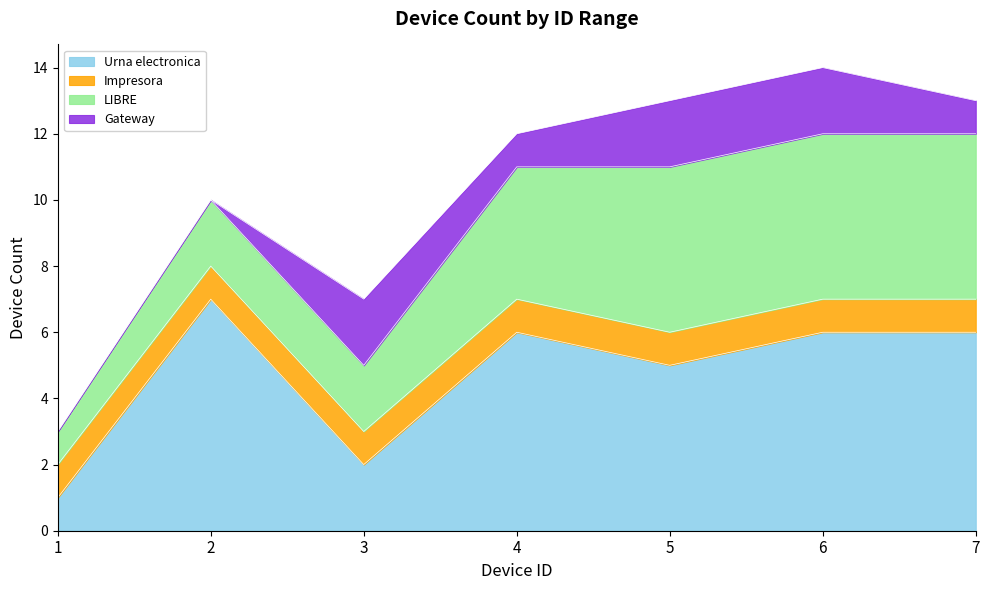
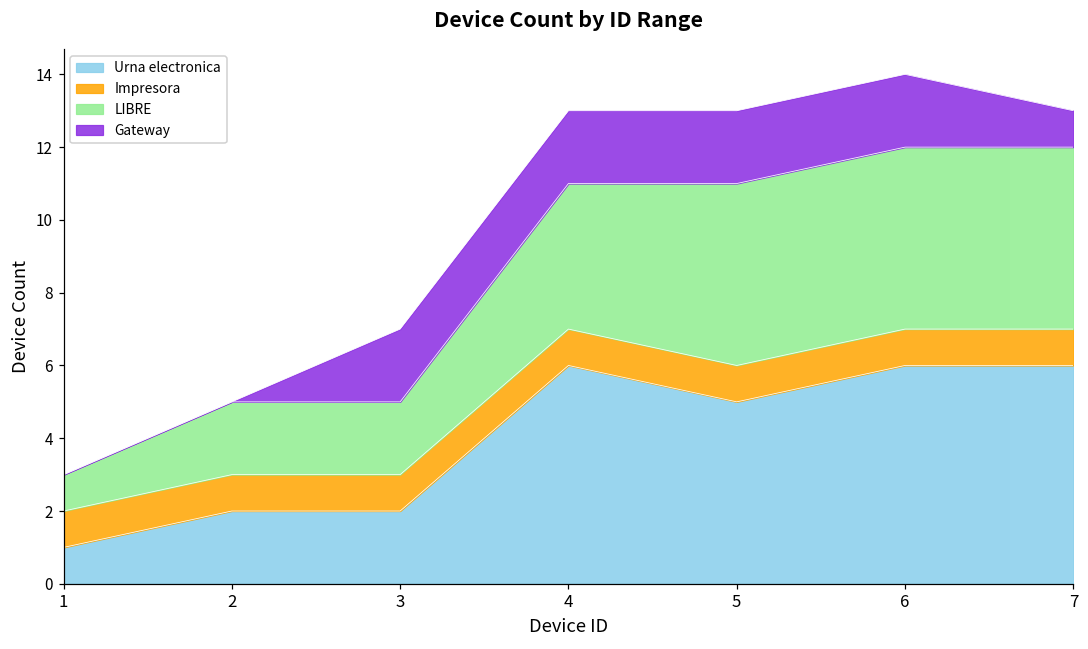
  {
    "Urna electronica": {
      "1": 1,
-     "2": 7,
+     "2": 2,
      "3": 2,
      "4": 6,
      "5": 5,
      "6": 6,
      "7": 6
    },
    "Impresora": {
      "1": 1,
      "2": 1,
      "3": 1,
      "4": 1,
      "5": 1,
      "6": 1,
      "7": 1
    },
    "LIBRE": {
      "3": 2,
      "4": 4,
      "5": 5,
      "6": 5,
      "7": 5
    },
    "Gateway": {
      "3": 2,
-     "4": 1,
+     "4": 2,
      "5": 2,
      "6": 2,
      "7": 1
    }
  }
